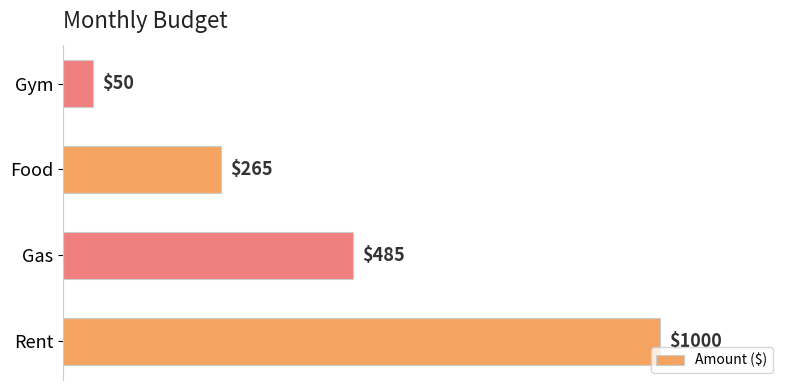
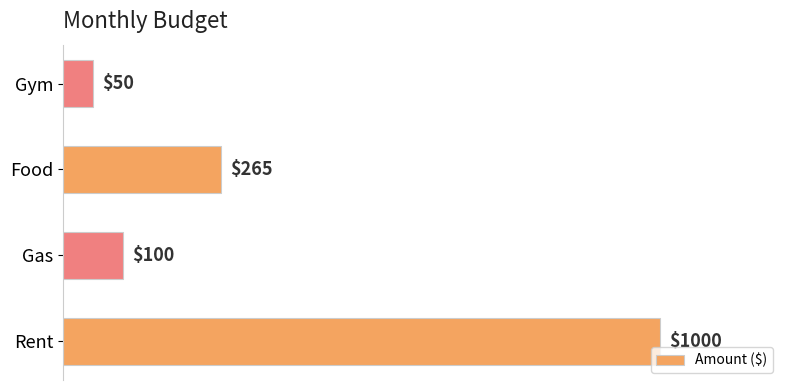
  {
    "Gym": "$50",
    "Food": "$265",
-   "Gas": "$485"
+   "Gas": "$100"
  }
